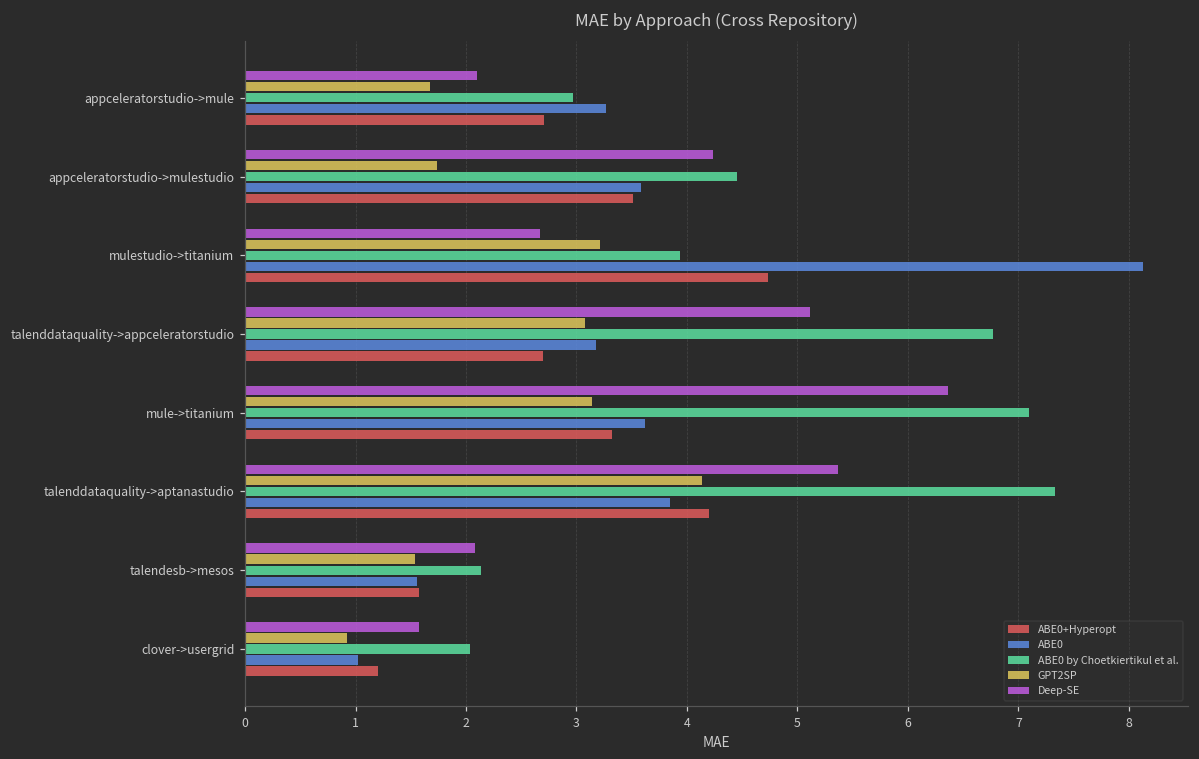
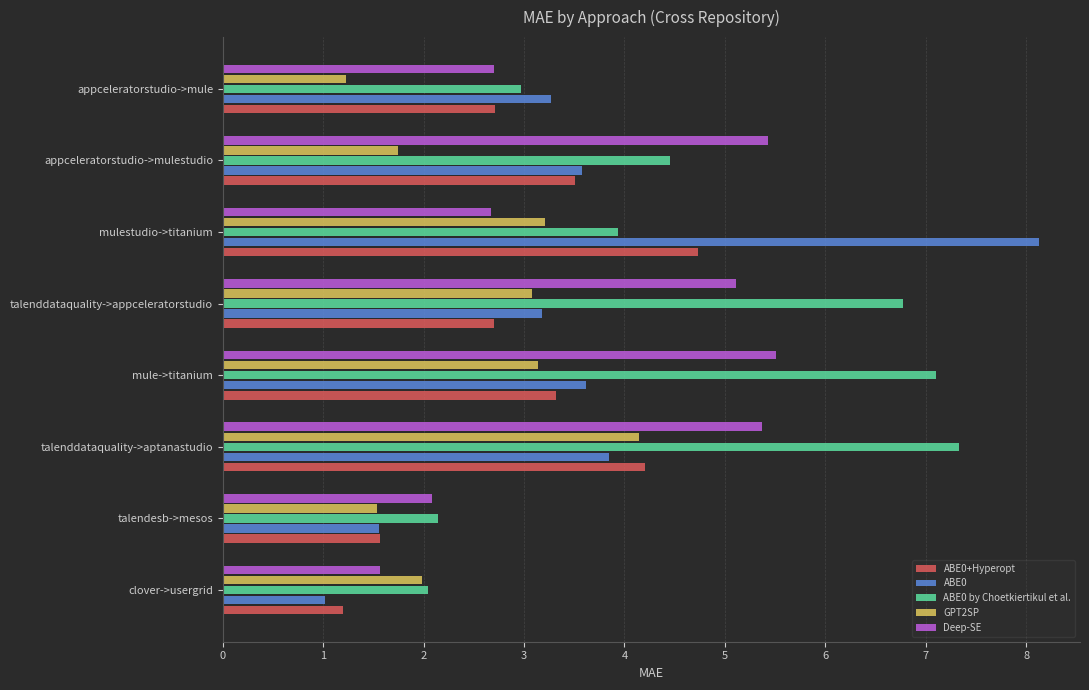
  {
    "ABE0+Hyperopt": {
      "appceleratorstudio->mule": 2.71,
      "appceleratorstudio->mulestudio": 3.51,
      "mulestudio->titanium": 4.73,
      "talenddataquality->appceleratorstudio": 2.70,
      "mule->titanium": 3.32,
      "talenddataquality->aptanastudio": 4.20,
      "talendesb->mesos": 1.57,
      "clover->usergrid": 1.20
    },
    "ABE0": {
      "appceleratorstudio->mule": 3.27,
      "appceleratorstudio->mulestudio": 3.58,
      "mulestudio->titanium": 8.13,
      "talenddataquality->appceleratorstudio": 3.18,
      "mule->titanium": 3.62,
      "talenddataquality->aptanastudio": 3.85,
      "talendesb->mesos": 1.56,
      "clover->usergrid": 1.02
    },
    "ABE0 by Choetkiertikul et al.": {
      "appceleratorstudio->mule": 2.97,
      "appceleratorstudio->mulestudio": 4.45,
      "mulestudio->titanium": 3.94,
      "talenddataquality->appceleratorstudio": 6.77,
      "mule->titanium": 7.10,
      "talenddataquality->aptanastudio": 7.33,
      "talendesb->mesos": 2.14,
      "clover->usergrid": 2.04
    },
    "GPT2SP": {
-     "appceleratorstudio->mule": 1.67,
+     "appceleratorstudio->mule": 1.23,
      "appceleratorstudio->mulestudio": 1.74,
      "mulestudio->titanium": 3.21,
      "talenddataquality->appceleratorstudio": 3.08,
      "mule->titanium": 3.14,
      "talenddataquality->aptanastudio": 4.14,
      "talendesb->mesos": 1.54,
-     "clover->usergrid": 0.92
+     "clover->usergrid": 1.98
    },
    "Deep-SE": {
-     "appceleratorstudio->mule": 2.1,
-     "appceleratorstudio->mulestudio": 4.24,
+     "appceleratorstudio->mule": 2.7,
+     "appceleratorstudio->mulestudio": 5.43,
      "mulestudio->titanium": 2.67,
      "talenddataquality->appceleratorstudio": 5.11,
-     "mule->titanium": 6.36,
+     "mule->titanium": 5.51,
      "talenddataquality->aptanastudio": 5.37,
      "talendesb->mesos": 2.08,
      "clover->usergrid": 1.57
    }
  }
